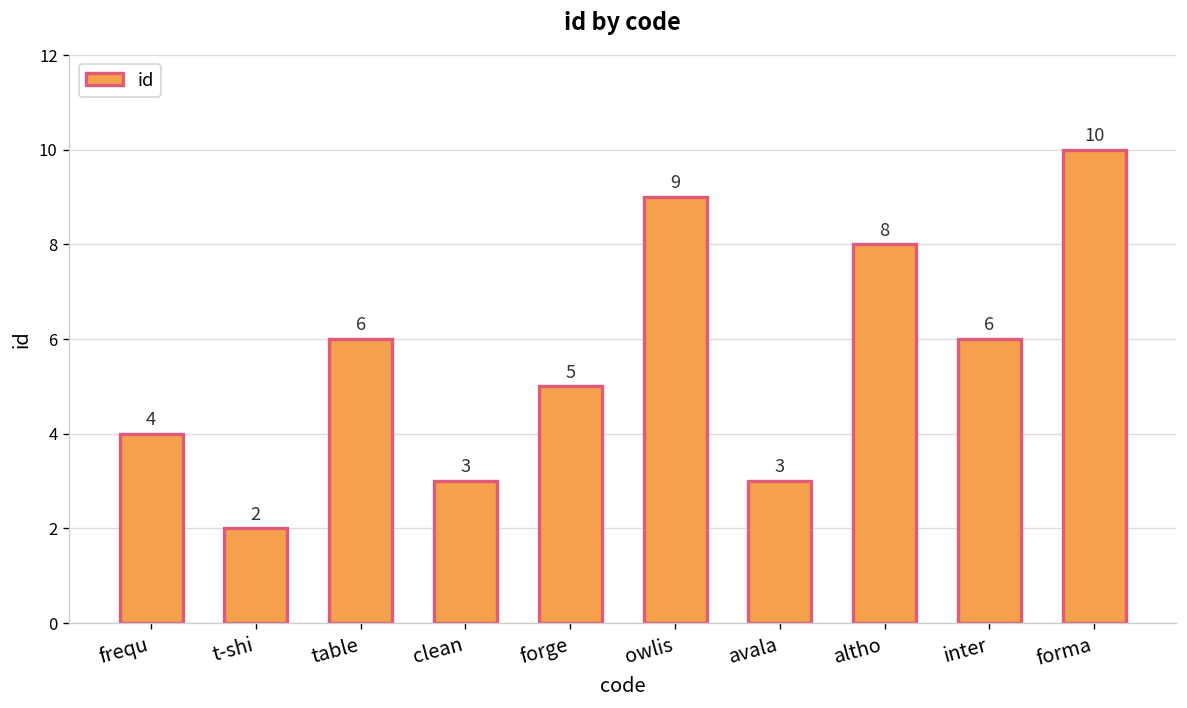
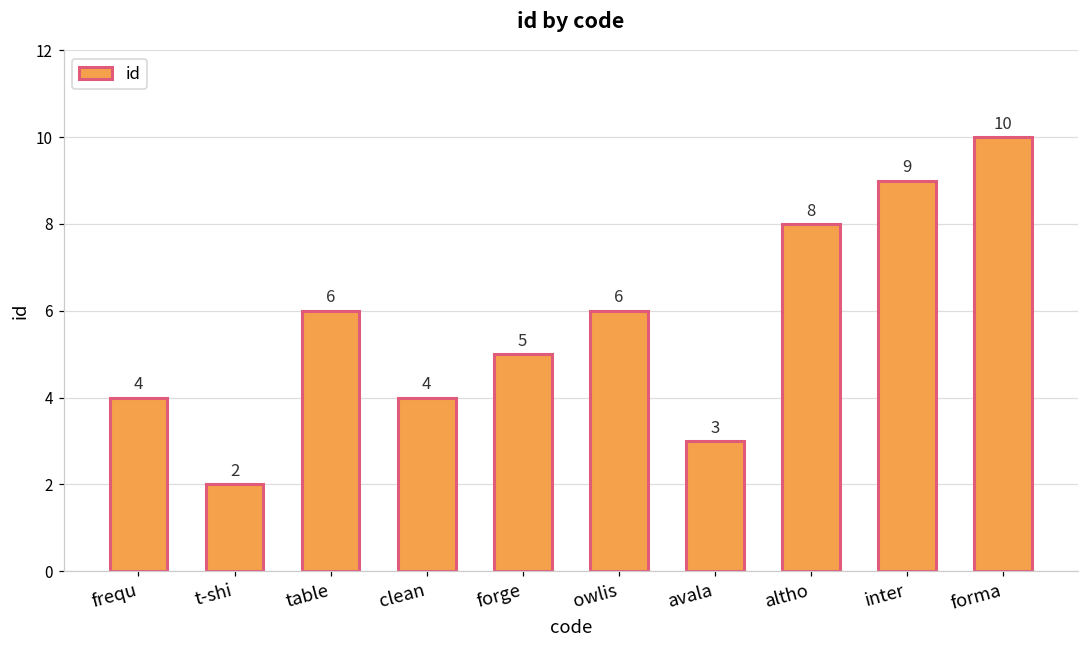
  {
    "frequ": 4,
    "t-shi": 2,
    "table": 6,
-   "clean": 3,
+   "clean": 4,
    "forge": 5,
-   "owlis": 9,
+   "owlis": 6,
    "avala": 3,
    "altho": 8,
-   "inter": 6,
+   "inter": 9,
    "forma": 10
  }
